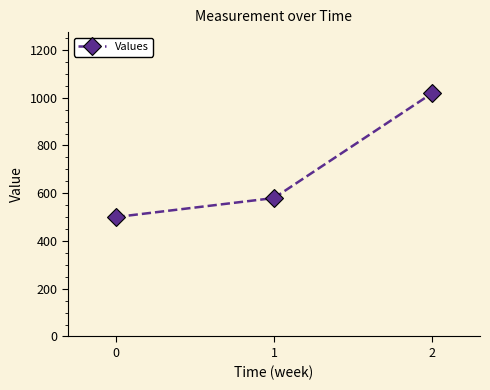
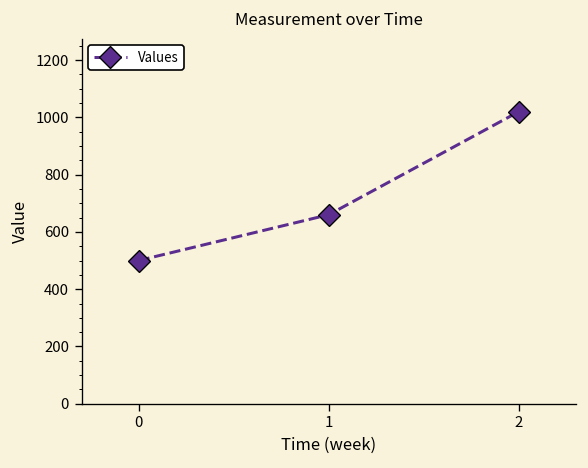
  {
    "0": 500,
-   "1": 580,
+   "1": 660,
    "2": 1020
  }
